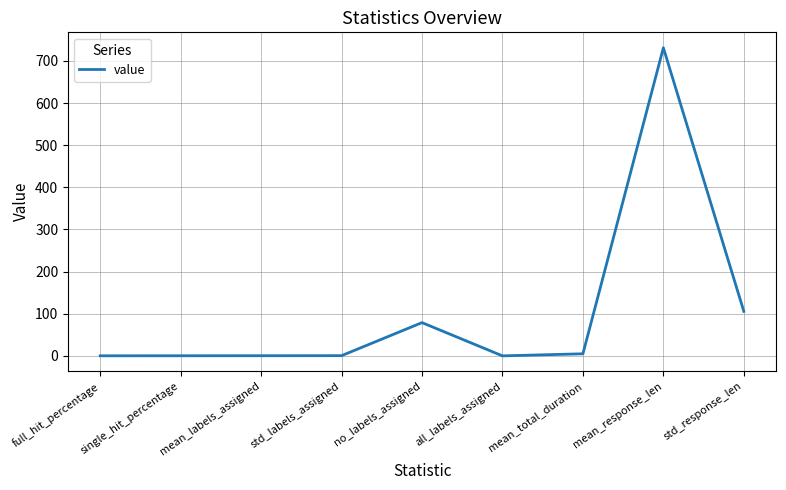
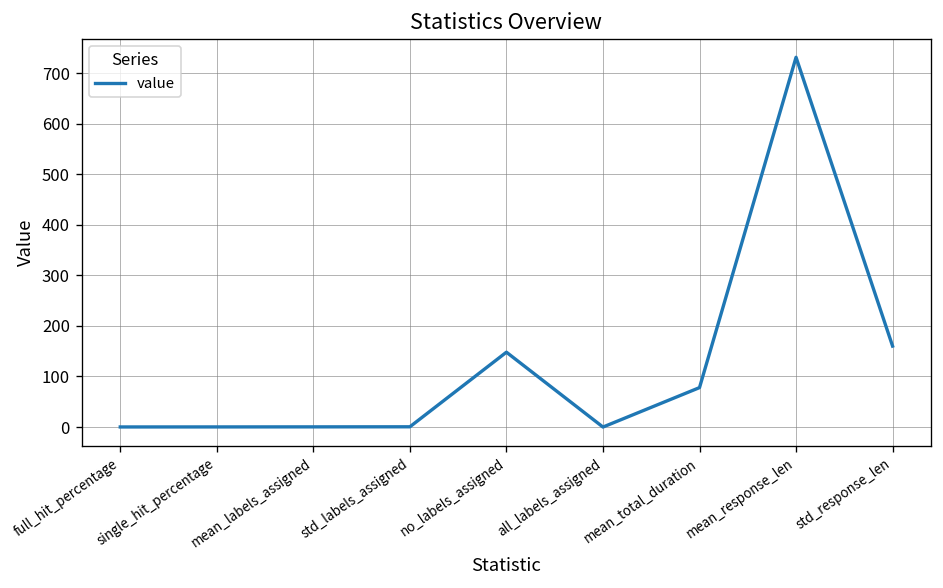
  {
    "full_hit_percentage": 0,
    "single_hit_percentage": 0,
    "mean_labels_assigned": 0,
    "std_labels_assigned": 0,
-   "no_labels_assigned": 80,
+   "no_labels_assigned": 150,
    "all_labels_assigned": 0,
-   "mean_total_duration": 0,
+   "mean_total_duration": 80,
    "mean_response_len": 730,
-   "std_response_len": 110
+   "std_response_len": 160
  }
